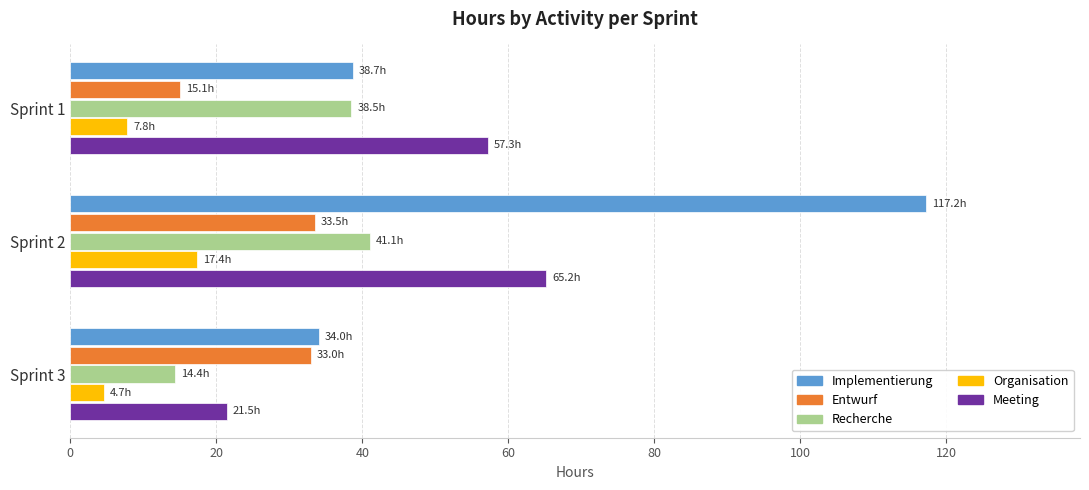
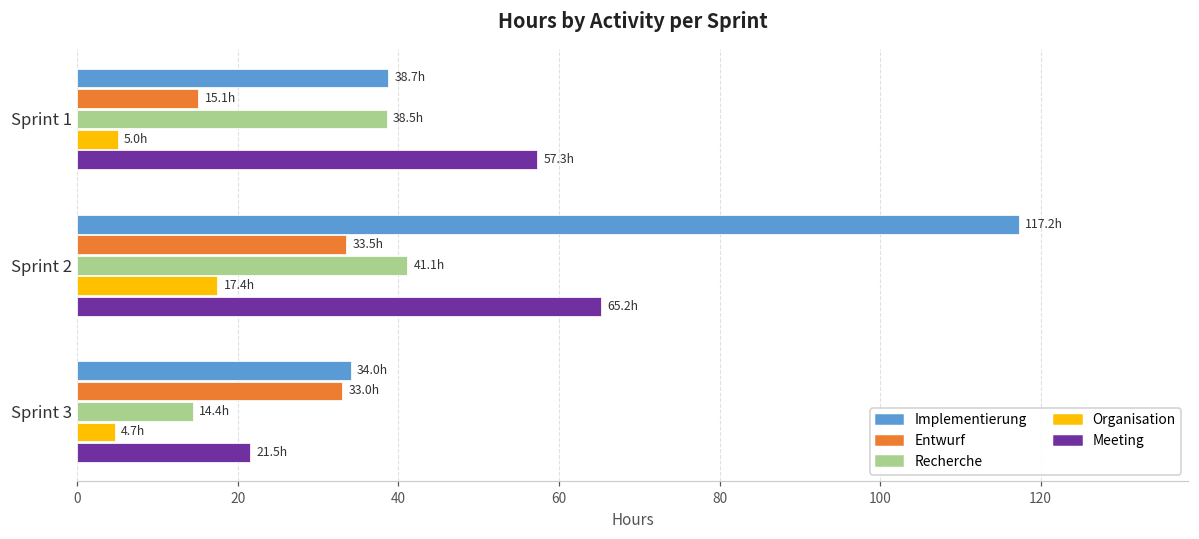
  {
    "Implementierung": {
      "Sprint 1": "38.7h",
      "Sprint 2": "117.2h",
      "Sprint 3": "34.0h"
    },
    "Entwurf": {
      "Sprint 1": "15.1h",
      "Sprint 2": "33.5h",
      "Sprint 3": "33.0h"
    },
    "Recherche": {
      "Sprint 1": "38.5h",
      "Sprint 2": "41.1h",
      "Sprint 3": "14.4h"
    },
    "Organisation": {
-     "Sprint 1": "7.8h",
+     "Sprint 1": "5.0h",
      "Sprint 2": "17.4h",
      "Sprint 3": "4.7h"
    },
    "Meeting": {
      "Sprint 1": "57.3h",
      "Sprint 2": "65.2h",
      "Sprint 3": "21.5h"
    }
  }
